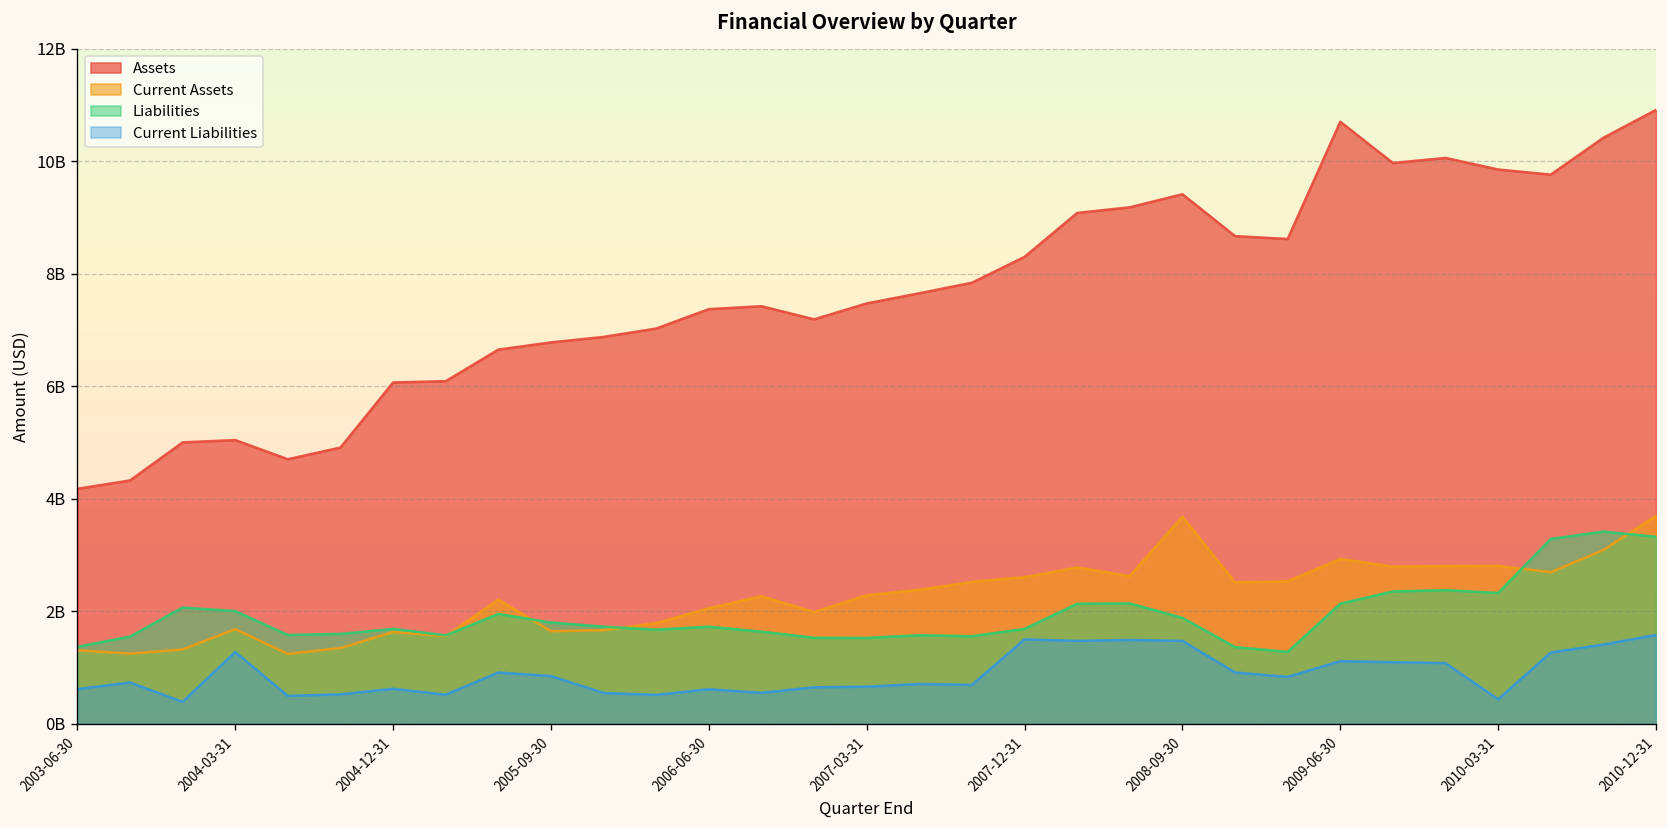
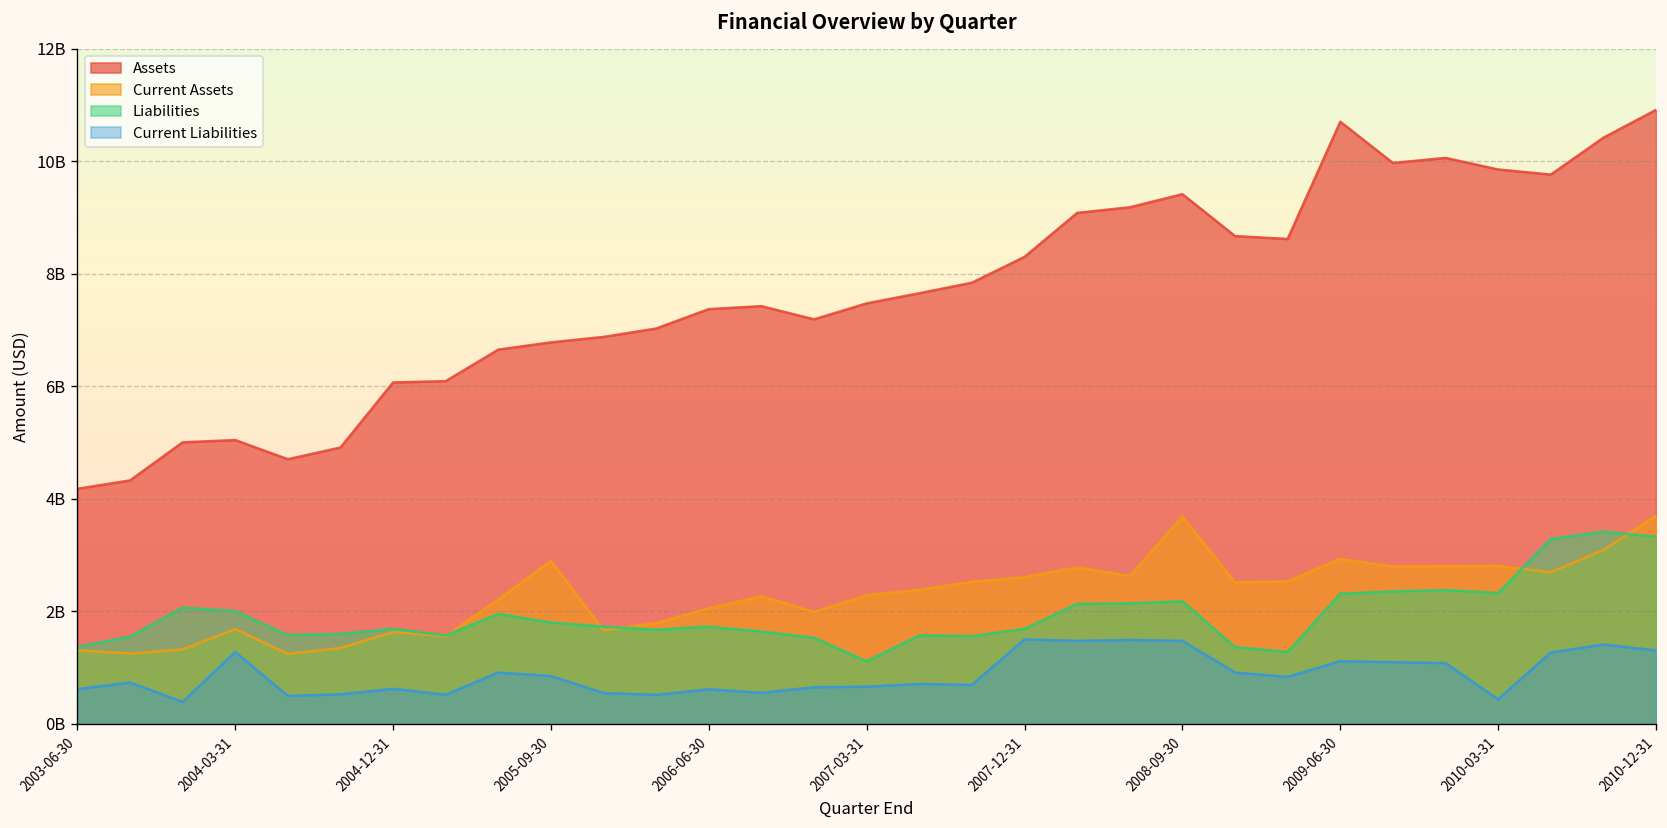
  {
    "Assets": {
      "2003-06-30": 4200000000,
      "2004-03-31": 5000000000,
      "2004-12-31": 6100000000,
      "2005-09-30": 6800000000,
      "2006-06-30": 7400000000,
      "2007-03-31": 7500000000,
      "2007-12-31": 8300000000,
      "2008-09-30": 9400000000,
      "2009-06-30": 10700000000,
      "2010-03-31": 9900000000,
      "2010-12-31": 10900000000
    },
    "Current Assets": {
      "2003-06-30": 1300000000,
      "2004-03-31": 1700000000,
      "2004-12-31": 1600000000,
-     "2005-09-30": 1600000000,
+     "2005-09-30": 2900000000,
      "2006-06-30": 2100000000,
      "2007-03-31": 2300000000,
      "2007-12-31": 2600000000,
      "2008-09-30": 3700000000,
      "2009-06-30": 2900000000,
      "2010-03-31": 2800000000,
      "2010-12-31": 3700000000
    },
    "Liabilities": {
      "2003-06-30": 1400000000,
      "2004-03-31": 2000000000,
      "2004-12-31": 1700000000,
      "2005-09-30": 1800000000,
      "2006-06-30": 1700000000,
-     "2007-03-31": 1500000000,
+     "2007-03-31": 1100000000,
      "2007-12-31": 1700000000,
-     "2008-09-30": 1900000000,
-     "2009-06-30": 2100000000,
+     "2008-09-30": 2200000000,
+     "2009-06-30": 2300000000,
      "2010-03-31": 2300000000,
      "2010-12-31": 3300000000
    },
    "Current Liabilities": {
      "2003-06-30": 600000000,
      "2004-03-31": 1300000000,
      "2004-12-31": 600000000,
      "2005-09-30": 900000000,
      "2006-06-30": 600000000,
      "2007-03-31": 700000000,
      "2007-12-31": 1500000000,
      "2008-09-30": 1500000000,
      "2009-06-30": 1100000000,
      "2010-03-31": 400000000,
-     "2010-12-31": 1600000000
+     "2010-12-31": 1300000000
    }
  }
